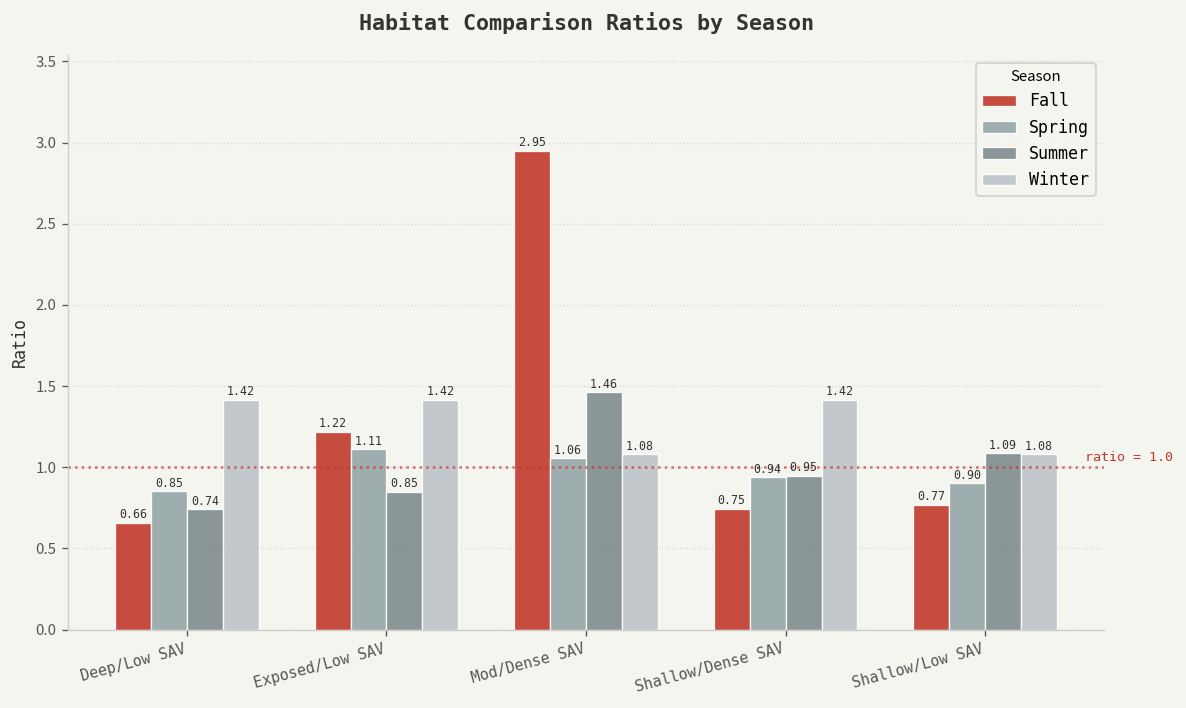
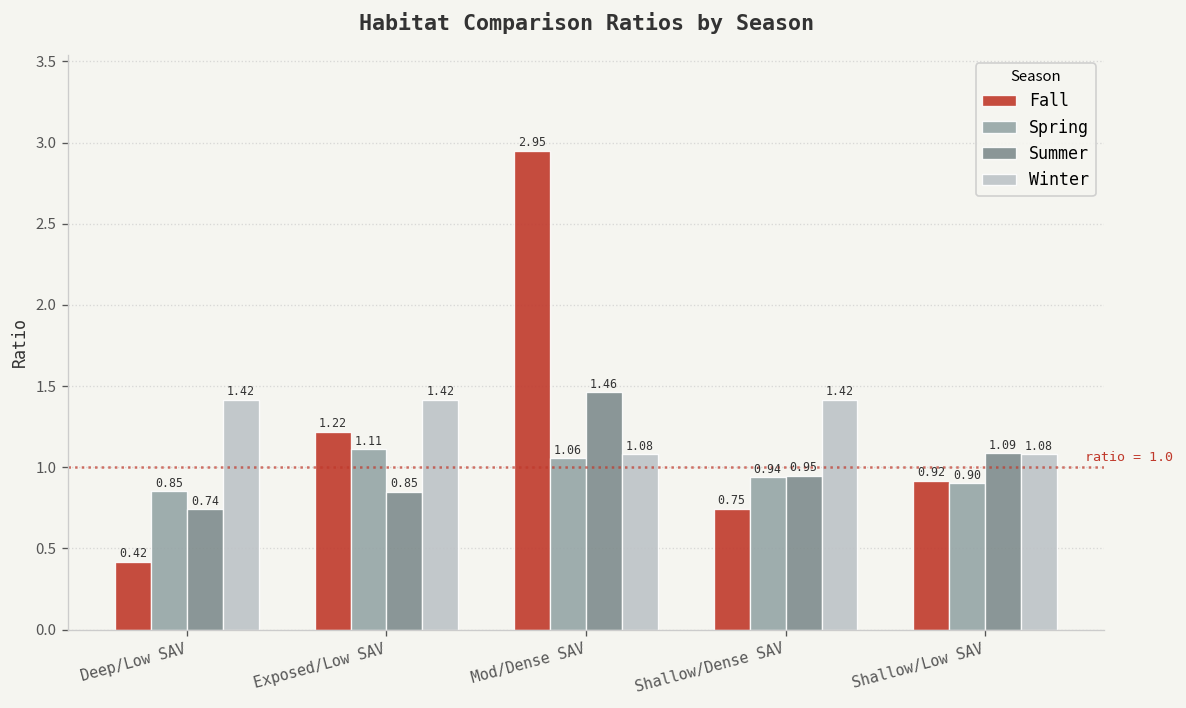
  {
    "Fall": {
-     "Deep/Low SAV": 0.66,
+     "Deep/Low SAV": 0.42,
      "Exposed/Low SAV": 1.22,
      "Mod/Dense SAV": 2.95,
      "Shallow/Dense SAV": 0.75,
-     "Shallow/Low SAV": 0.77
+     "Shallow/Low SAV": 0.92
    }
  }
